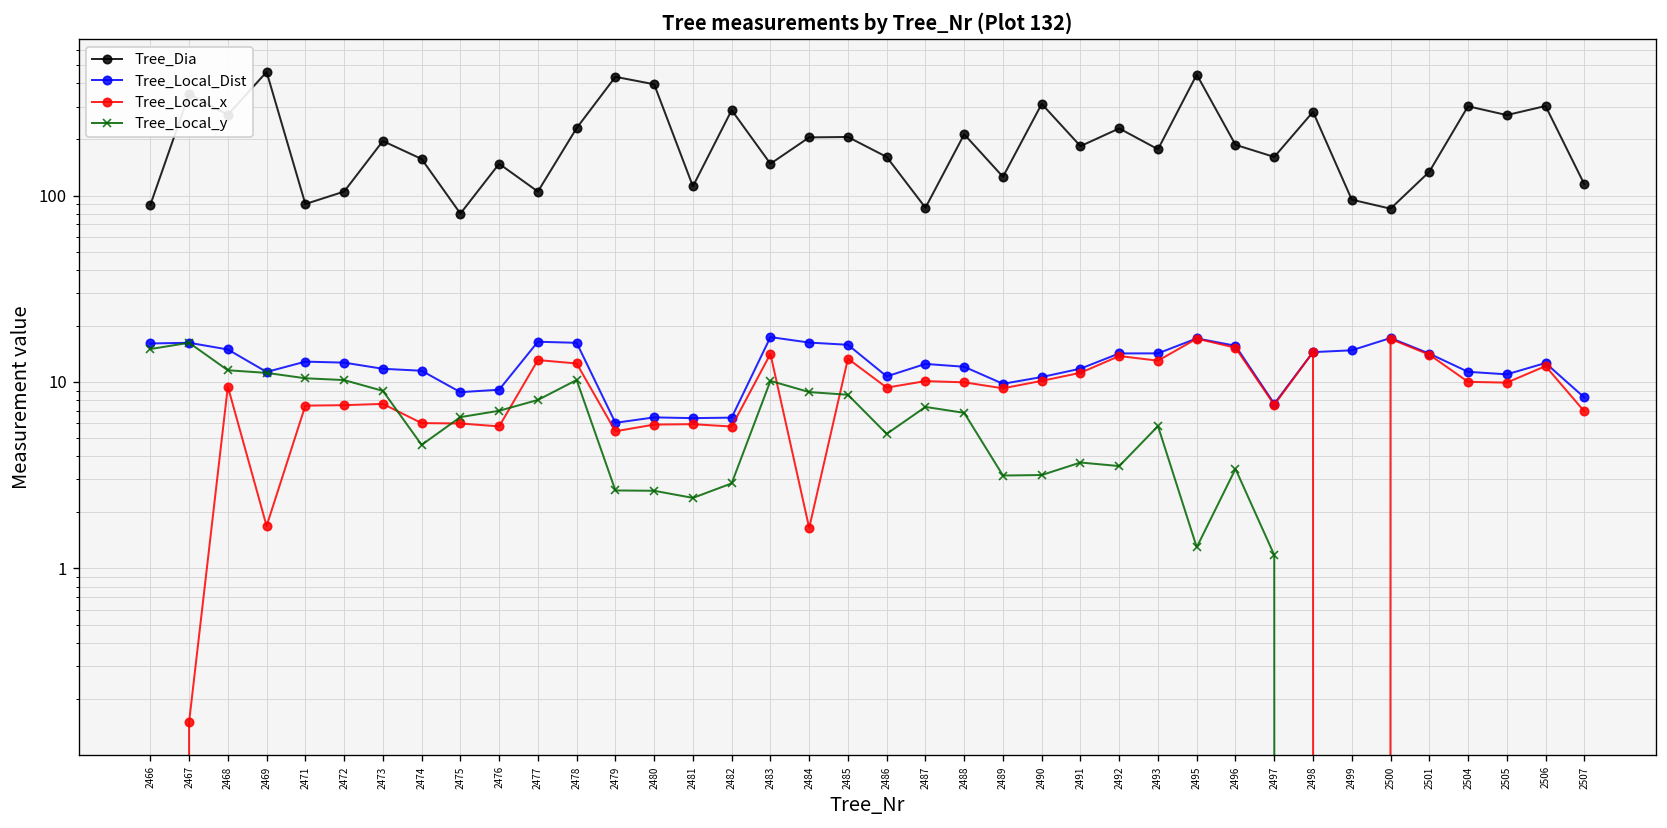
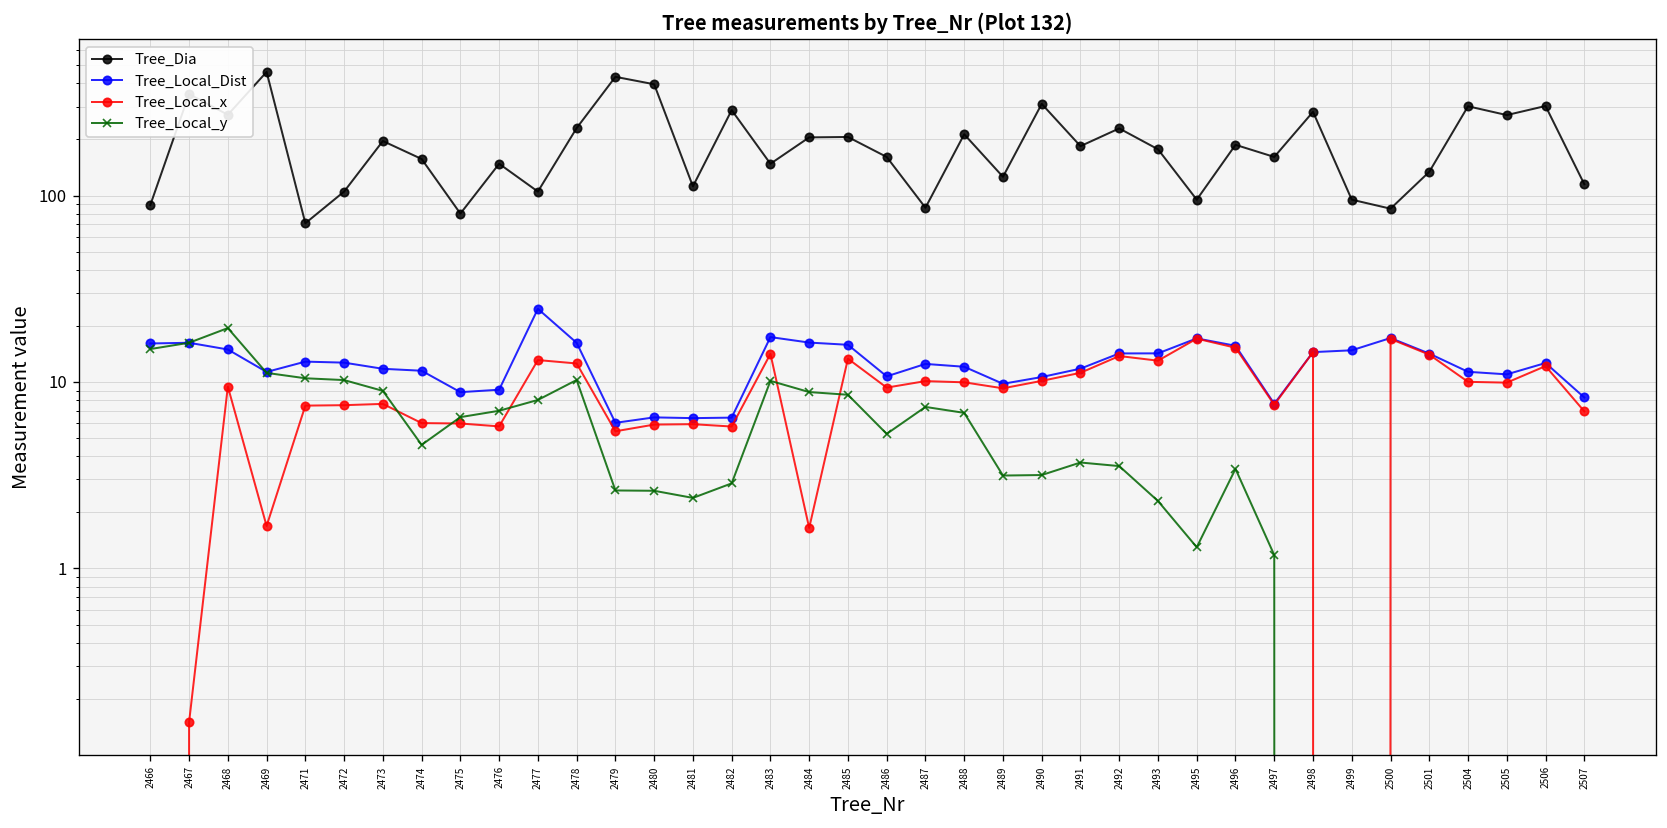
  {
    "Tree_Dia": {
      "2466": 90,
      "2469": 460,
-     "2471": 90,
+     "2471": 70,
      "2472": 110,
      "2473": 200,
      "2474": 160,
      "2475": 80,
      "2476": 150,
      "2477": 110,
      "2478": 230,
      "2479": 430,
      "2480": 400,
      "2481": 110,
      "2482": 290,
      "2483": 150,
      "2484": 210,
      "2485": 210,
      "2486": 160,
      "2487": 90,
      "2488": 210,
      "2489": 130,
      "2490": 310,
      "2491": 180,
      "2492": 230,
      "2493": 180,
-     "2495": 450,
+     "2495": 100,
      "2496": 190,
      "2497": 160,
      "2498": 280,
      "2499": 100,
      "2500": 90,
      "2501": 130,
      "2504": 300,
      "2505": 270,
      "2506": 300,
      "2507": 120
    },
    "Tree_Local_Dist": {
      "2466": 16,
      "2468": 15,
      "2471": 13,
      "2472": 13,
      "2473": 12,
      "2474": 11,
      "2475": 9,
      "2476": 9,
-     "2477": 16,
+     "2477": 25,
      "2478": 16,
      "2479": 6,
      "2480": 6.5,
      "2481": 6.4,
      "2482": 6.4,
      "2483": 17,
      "2484": 16,
      "2485": 16,
      "2486": 11,
      "2487": 13,
      "2488": 12,
      "2489": 10,
      "2490": 11,
      "2491": 12,
      "2493": 14,
      "2499": 15,
      "2504": 11,
      "2505": 11,
      "2506": 13,
      "2507": 8
    },
    "Tree_Local_x": {
      "2467": 0.15,
      "2468": 9,
      "2469": 1.7,
      "2471": 7,
      "2472": 8,
      "2473": 8,
      "2474": 6.0,
      "2475": 6.0,
      "2476": 5.8,
      "2477": 13,
      "2478": 13,
      "2479": 5.4,
      "2480": 5.9,
      "2481": 5.9,
      "2482": 5.8,
      "2483": 14,
      "2484": 1.7,
      "2485": 13,
      "2486": 9,
      "2487": 10,
      "2488": 10,
      "2489": 9,
      "2490": 10,
      "2491": 11,
      "2493": 13,
      "2504": 10,
      "2505": 10,
      "2506": 12,
      "2507": 7
    },
    "Tree_Local_y": {
      "2466": 15,
-     "2468": 12,
+     "2468": 19,
      "2471": 10,
      "2472": 10,
      "2473": 9,
      "2474": 4.6,
      "2475": 6.5,
      "2476": 7,
      "2477": 8,
      "2478": 10,
      "2479": 2.6,
      "2480": 2.6,
      "2481": 2.4,
      "2482": 2.9,
      "2483": 10,
      "2484": 9,
      "2485": 9,
      "2486": 5.3,
      "2487": 7,
      "2488": 7,
      "2489": 3.2,
      "2490": 3.2,
      "2491": 3.7,
      "2492": 3.5,
-     "2493": 5.8,
+     "2493": 2.3,
      "2495": 1.3,
      "2496": 3.4,
      "2497": 1.2
    }
  }
